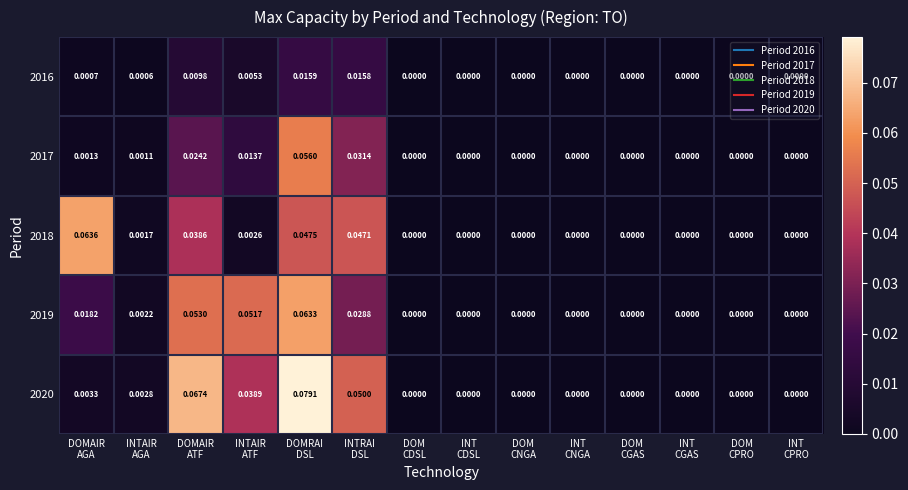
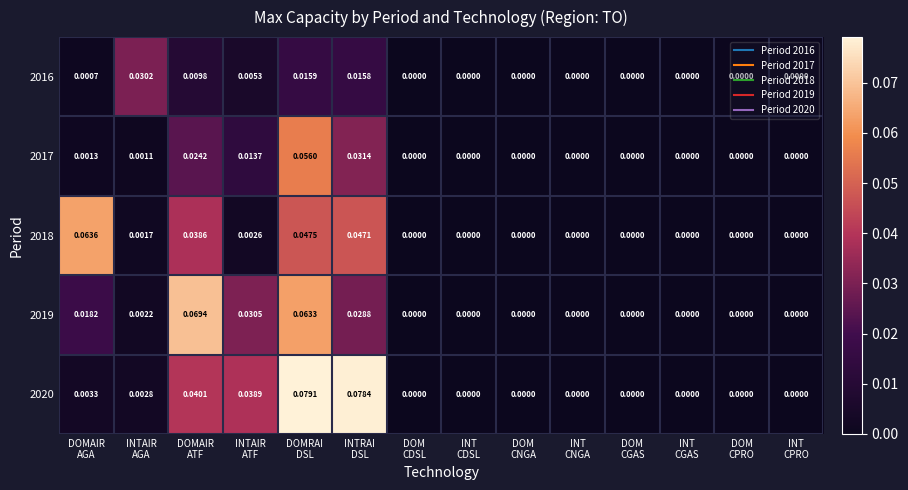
  {
    "2016": {
      "DOMAIR AGA": 0.0007,
-     "INTAIR AGA": 0.0006,
+     "INTAIR AGA": 0.0302,
      "DOMAIR ATF": 0.0098,
      "INTAIR ATF": 0.0053,
      "DOMRAI DSL": 0.0159,
      "INTRAI DSL": 0.0158,
      "DOM CDSL": 0.0000,
      "INT CDSL": 0.0000,
      "DOM CNGA": 0.0000,
      "INT CNGA": 0.0000,
      "DOM CGAS": 0.0000,
      "INT CGAS": 0.0000
    },
    "2017": {
      "DOMAIR AGA": 0.0013,
      "INTAIR AGA": 0.0011,
      "DOMAIR ATF": 0.0242,
      "INTAIR ATF": 0.0137,
      "DOMRAI DSL": 0.0560,
      "INTRAI DSL": 0.0314,
      "DOM CDSL": 0.0000,
      "INT CDSL": 0.0000,
      "DOM CNGA": 0.0000,
      "INT CNGA": 0.0000,
      "DOM CGAS": 0.0000,
      "INT CGAS": 0.0000,
      "DOM CPRO": 0.0000,
      "INT CPRO": 0.0000
    },
    "2018": {
      "DOMAIR AGA": 0.0636,
      "INTAIR AGA": 0.0017,
      "DOMAIR ATF": 0.0386,
      "INTAIR ATF": 0.0026,
      "DOMRAI DSL": 0.0475,
      "INTRAI DSL": 0.0471,
      "DOM CDSL": 0.0000,
      "INT CDSL": 0.0000,
      "DOM CNGA": 0.0000,
      "INT CNGA": 0.0000,
      "DOM CGAS": 0.0000,
      "INT CGAS": 0.0000,
      "DOM CPRO": 0.0000,
      "INT CPRO": 0.0000
    },
    "2019": {
      "DOMAIR AGA": 0.0182,
      "INTAIR AGA": 0.0022,
-     "DOMAIR ATF": 0.0530,
-     "INTAIR ATF": 0.0517,
+     "DOMAIR ATF": 0.0694,
+     "INTAIR ATF": 0.0305,
      "DOMRAI DSL": 0.0633,
      "INTRAI DSL": 0.0288,
      "DOM CDSL": 0.0000,
      "INT CDSL": 0.0000,
      "DOM CNGA": 0.0000,
      "INT CNGA": 0.0000,
      "DOM CGAS": 0.0000,
      "INT CGAS": 0.0000,
      "DOM CPRO": 0.0000,
      "INT CPRO": 0.0000
    },
    "2020": {
      "DOMAIR AGA": 0.0033,
      "INTAIR AGA": 0.0028,
-     "DOMAIR ATF": 0.0674,
+     "DOMAIR ATF": 0.0401,
      "INTAIR ATF": 0.0389,
      "DOMRAI DSL": 0.0791,
-     "INTRAI DSL": 0.0500,
+     "INTRAI DSL": 0.0784,
      "DOM CDSL": 0.0000,
      "INT CDSL": 0.0000,
      "DOM CNGA": 0.0000,
      "INT CNGA": 0.0000,
      "DOM CGAS": 0.0000,
      "INT CGAS": 0.0000,
      "DOM CPRO": 0.0000,
      "INT CPRO": 0.0000
    }
  }
